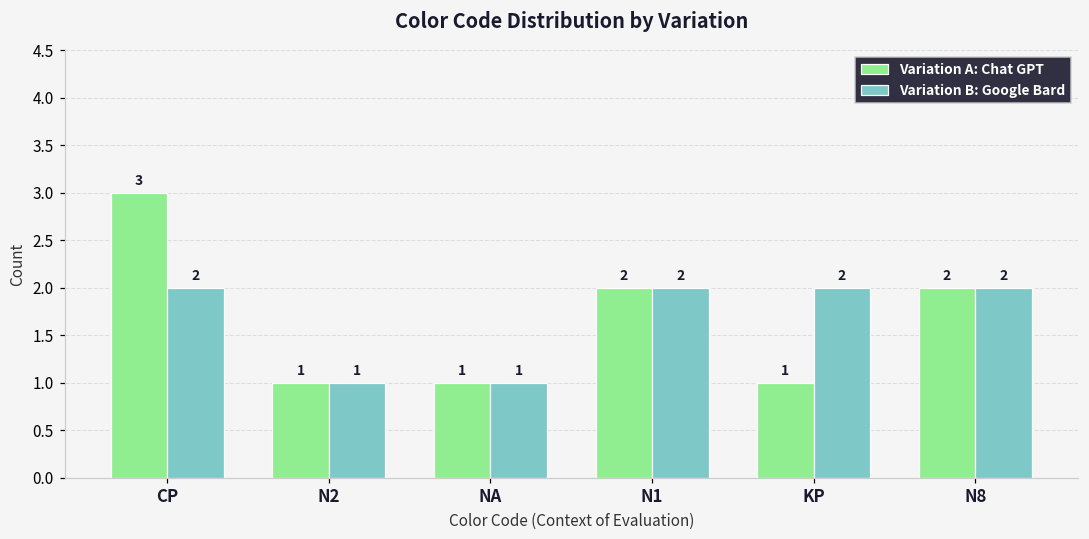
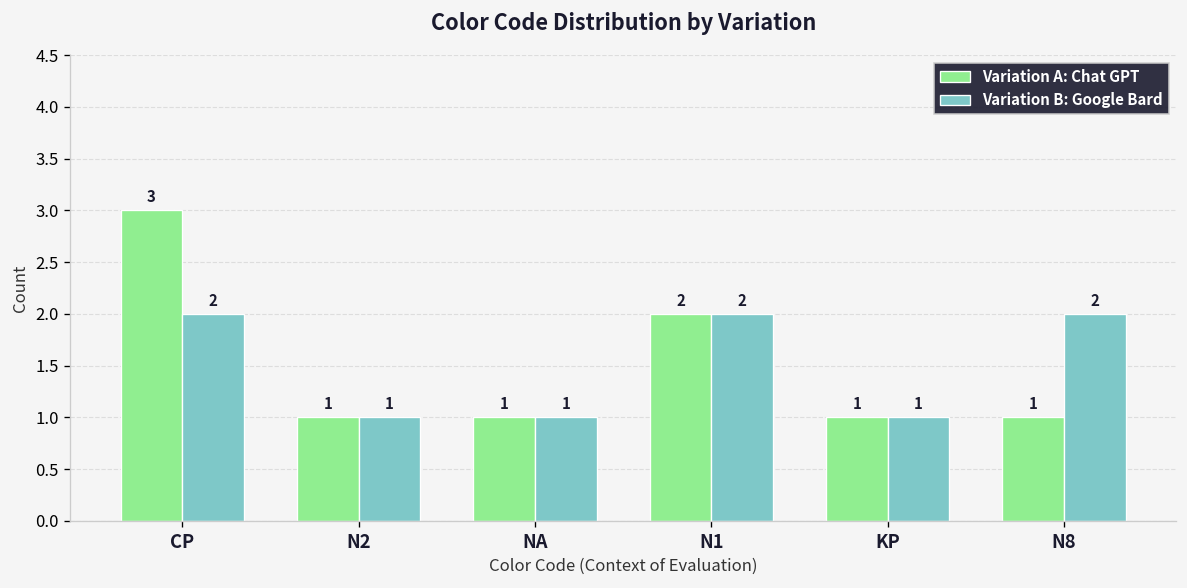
  {
    "Variation A: Chat GPT": {
      "CP": 3,
      "N2": 1,
      "NA": 1,
      "N1": 2,
      "KP": 1,
-     "N8": 2
+     "N8": 1
    },
    "Variation B: Google Bard": {
      "CP": 2,
      "N2": 1,
      "NA": 1,
      "N1": 2,
-     "KP": 2,
+     "KP": 1,
      "N8": 2
    }
  }
